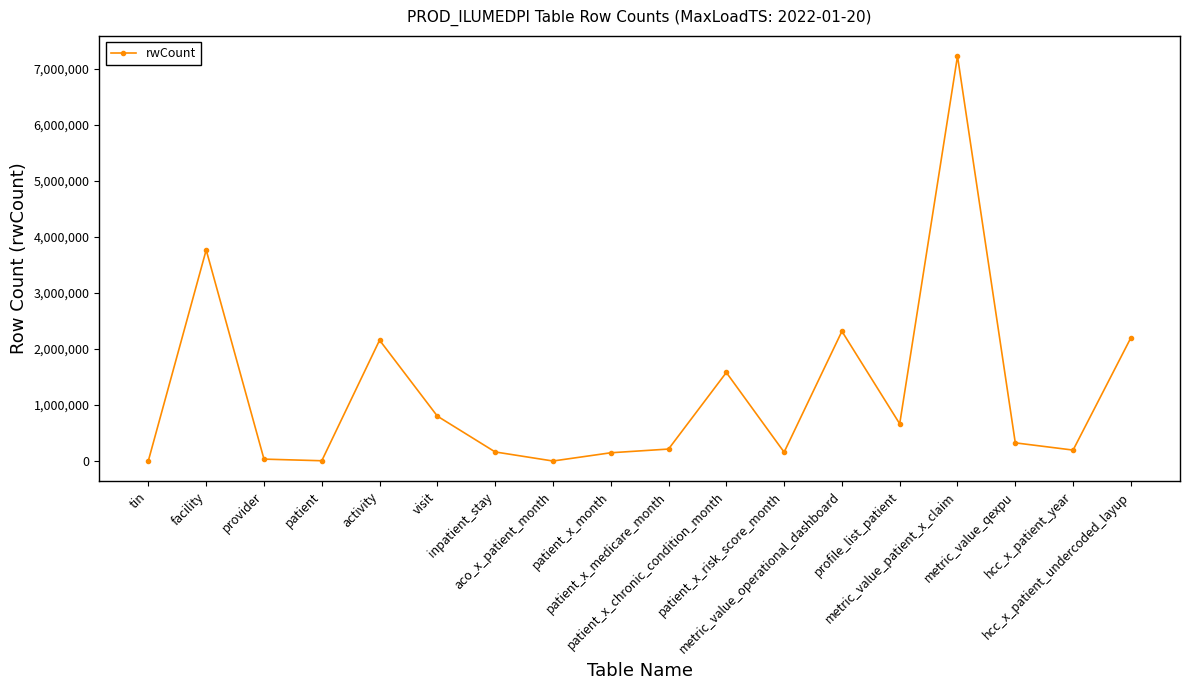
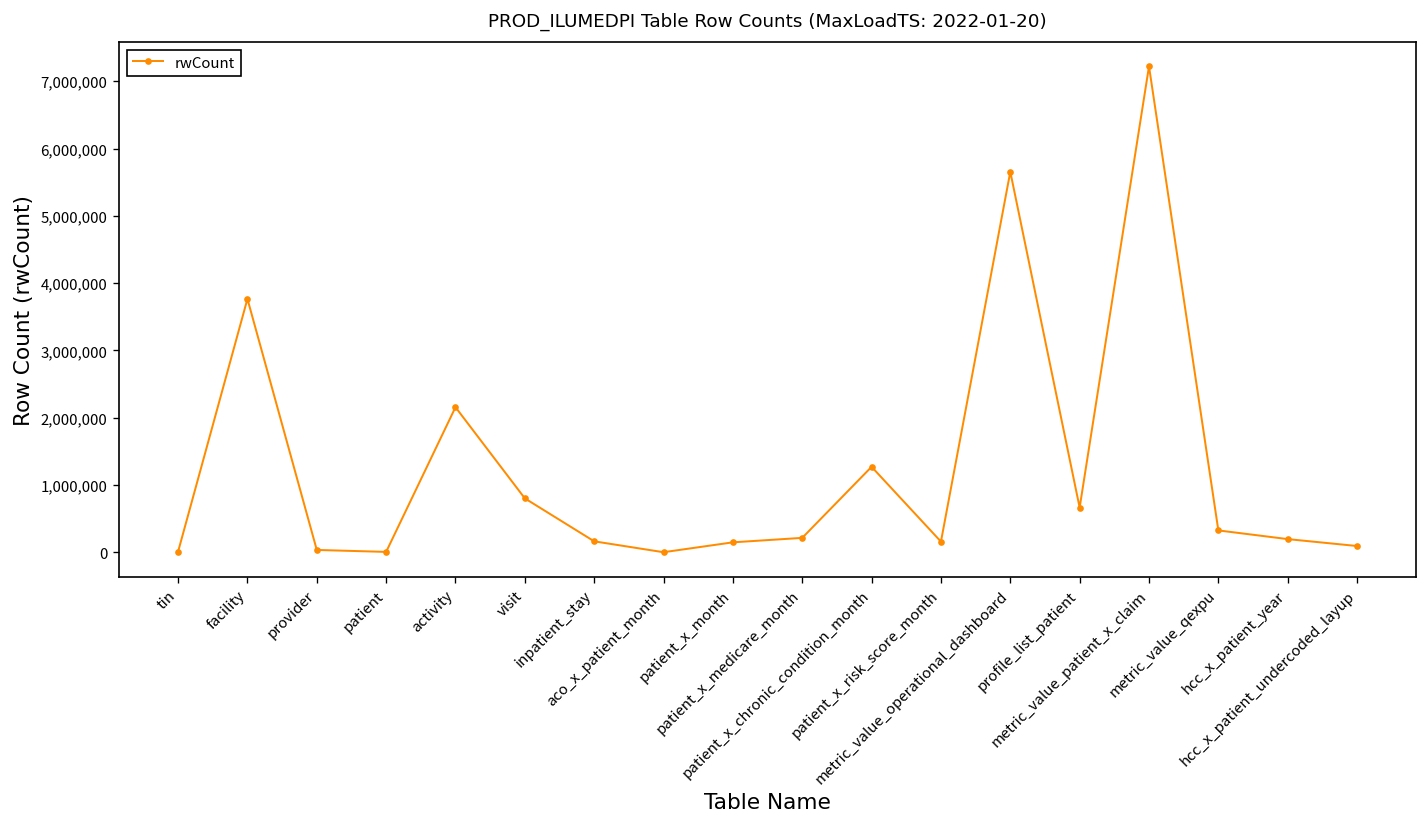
  {
    "tin": "0",
    "facility": "3,800,000",
    "provider": "0",
    "patient": "0",
    "activity": "2,200,000",
    "visit": "800,000",
    "inpatient_stay": "200,000",
    "aco_x_patient_month": "0",
    "patient_x_month": "100,000",
    "patient_x_medicare_month": "200,000",
-   "patient_x_chronic_condition_month": "1,600,000",
+   "patient_x_chronic_condition_month": "1,300,000",
    "patient_x_risk_score_month": "200,000",
-   "metric_value_operational_dashboard": "2,300,000",
+   "metric_value_operational_dashboard": "5,700,000",
    "profile_list_patient": "700,000",
    "metric_value_patient_x_claim": "7,200,000",
    "metric_value_qexpu": "300,000",
    "hcc_x_patient_year": "200,000",
-   "hcc_x_patient_undercoded_layup": "2,200,000"
+   "hcc_x_patient_undercoded_layup": "100,000"
  }
